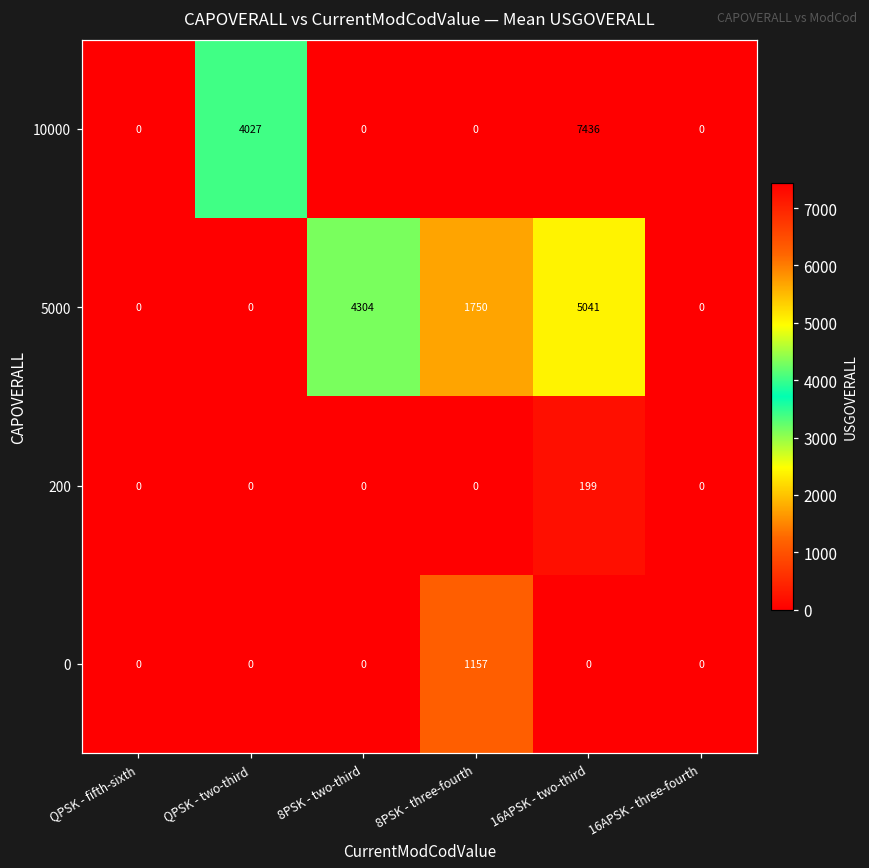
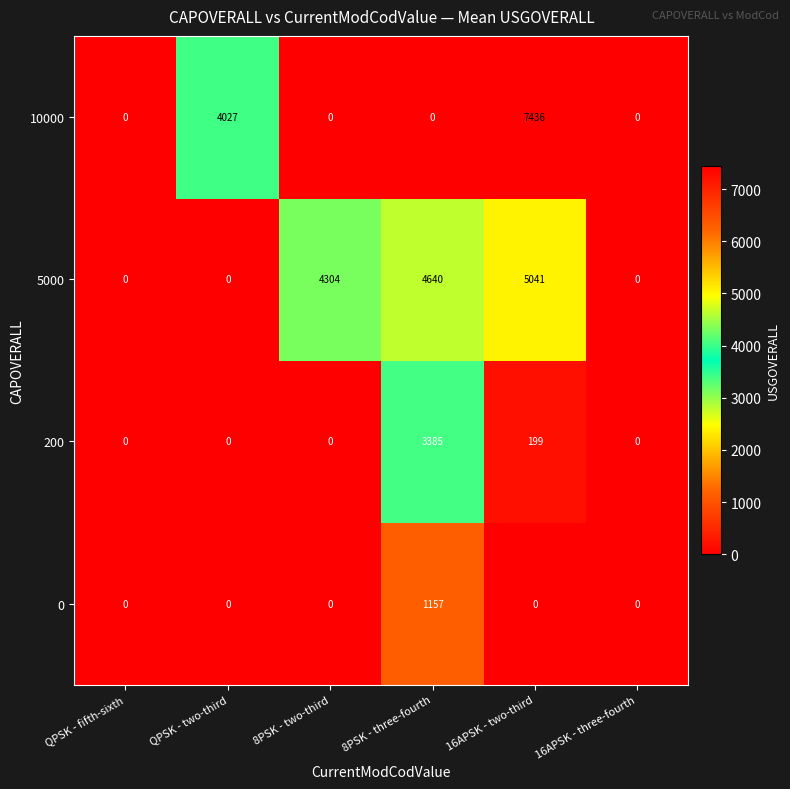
  {
    "10000": {
      "QPSK - fifth-sixth": 0,
      "QPSK - two-third": 4027,
      "8PSK - two-third": 0,
      "8PSK - three-fourth": 0,
      "16APSK - two-third": 7436,
      "16APSK - three-fourth": 0
    },
    "5000": {
      "QPSK - fifth-sixth": 0,
      "QPSK - two-third": 0,
      "8PSK - two-third": 4304,
-     "8PSK - three-fourth": 1750,
+     "8PSK - three-fourth": 4640,
      "16APSK - two-third": 5041,
      "16APSK - three-fourth": 0
    },
    "200": {
      "QPSK - fifth-sixth": 0,
      "QPSK - two-third": 0,
      "8PSK - two-third": 0,
-     "8PSK - three-fourth": 0,
+     "8PSK - three-fourth": 3385,
      "16APSK - two-third": 199,
      "16APSK - three-fourth": 0
    },
    "0": {
      "QPSK - fifth-sixth": 0,
      "QPSK - two-third": 0,
      "8PSK - two-third": 0,
      "8PSK - three-fourth": 1157,
      "16APSK - two-third": 0,
      "16APSK - three-fourth": 0
    }
  }
